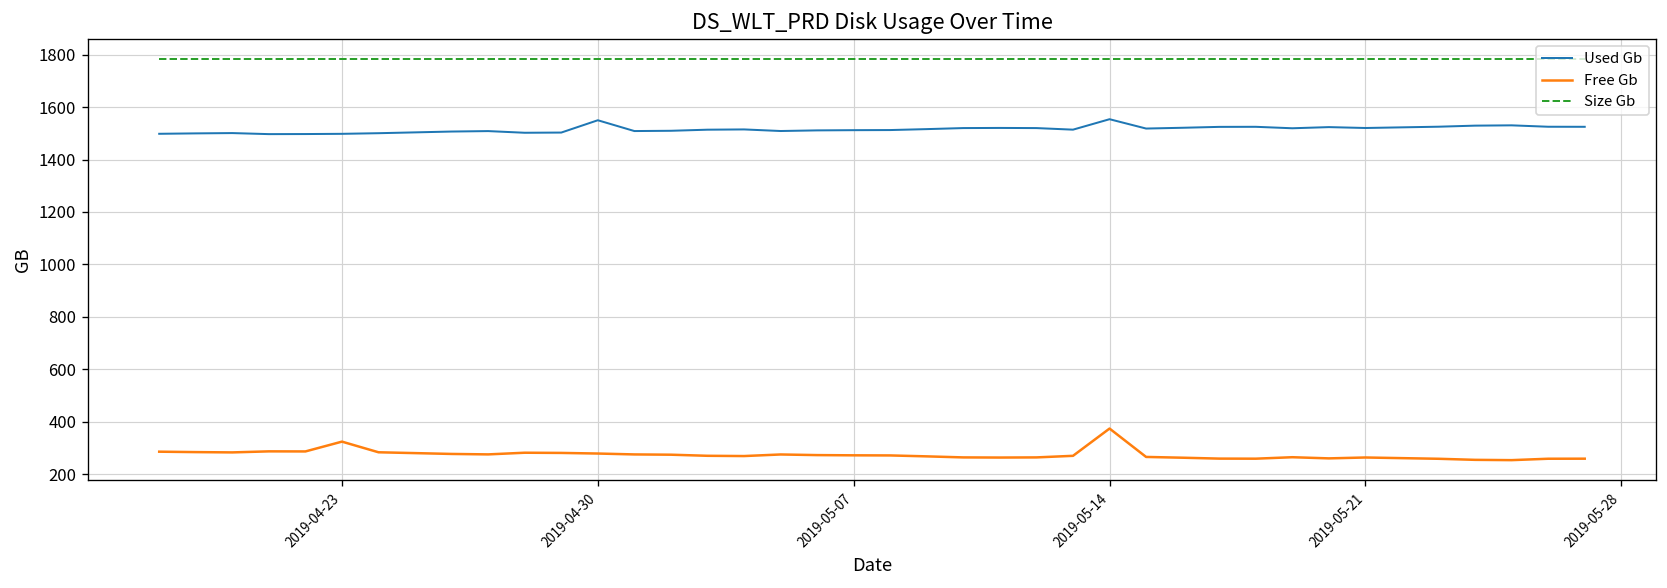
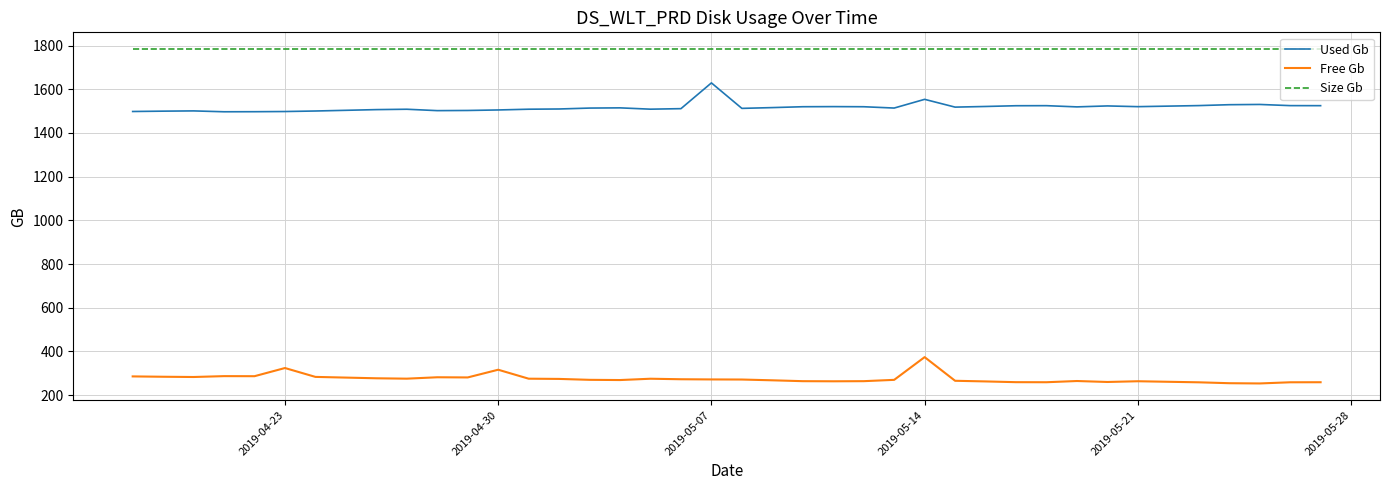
  {
    "Used Gb": {
      "2019-04-23": 1500,
-     "2019-04-30": 1550,
-     "2019-05-07": 1510,
+     "2019-04-30": 1510,
+     "2019-05-07": 1630,
      "2019-05-14": 1550,
      "2019-05-21": 1520
    },
    "Free Gb": {
      "2019-04-23": 320,
-     "2019-04-30": 280,
+     "2019-04-30": 320,
      "2019-05-07": 270,
      "2019-05-14": 370,
      "2019-05-21": 260
    },
    "Size Gb": {
      "2019-04-23": 1780,
      "2019-04-30": 1780,
      "2019-05-07": 1780,
      "2019-05-14": 1780,
      "2019-05-21": 1780
    }
  }
